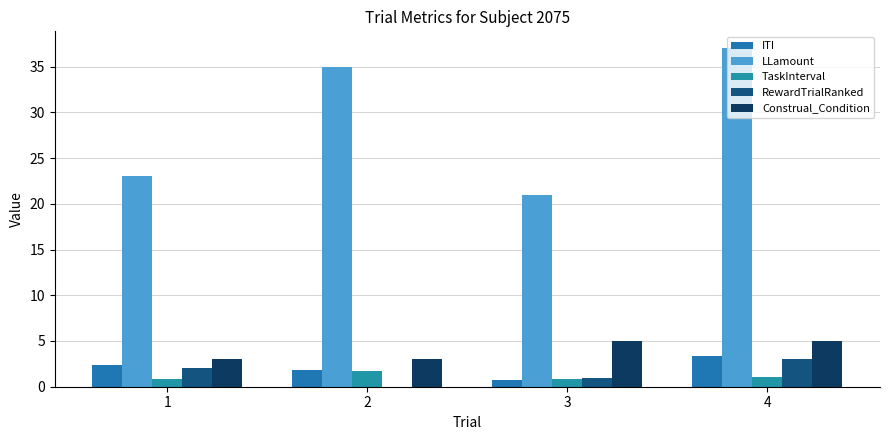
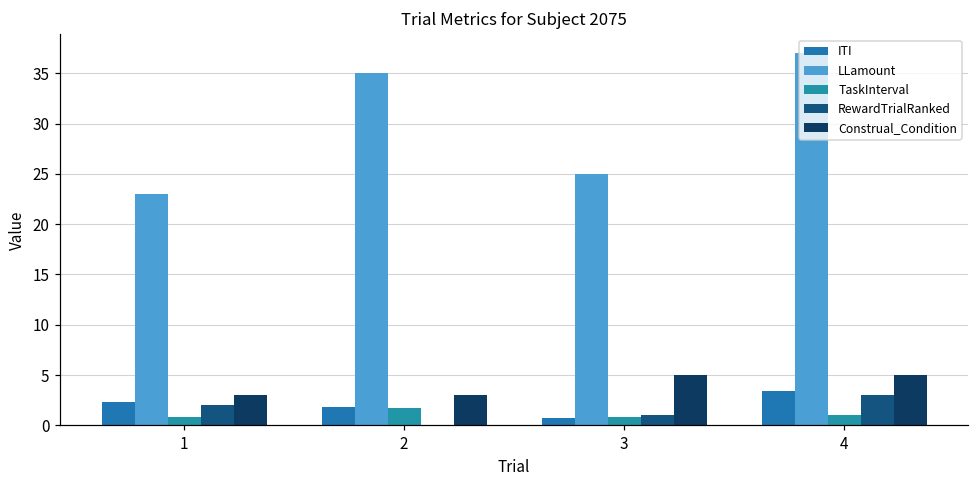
  {
    "LLamount": {
      "1": 23,
      "2": 35,
-     "3": 21
+     "3": 25
    }
  }
